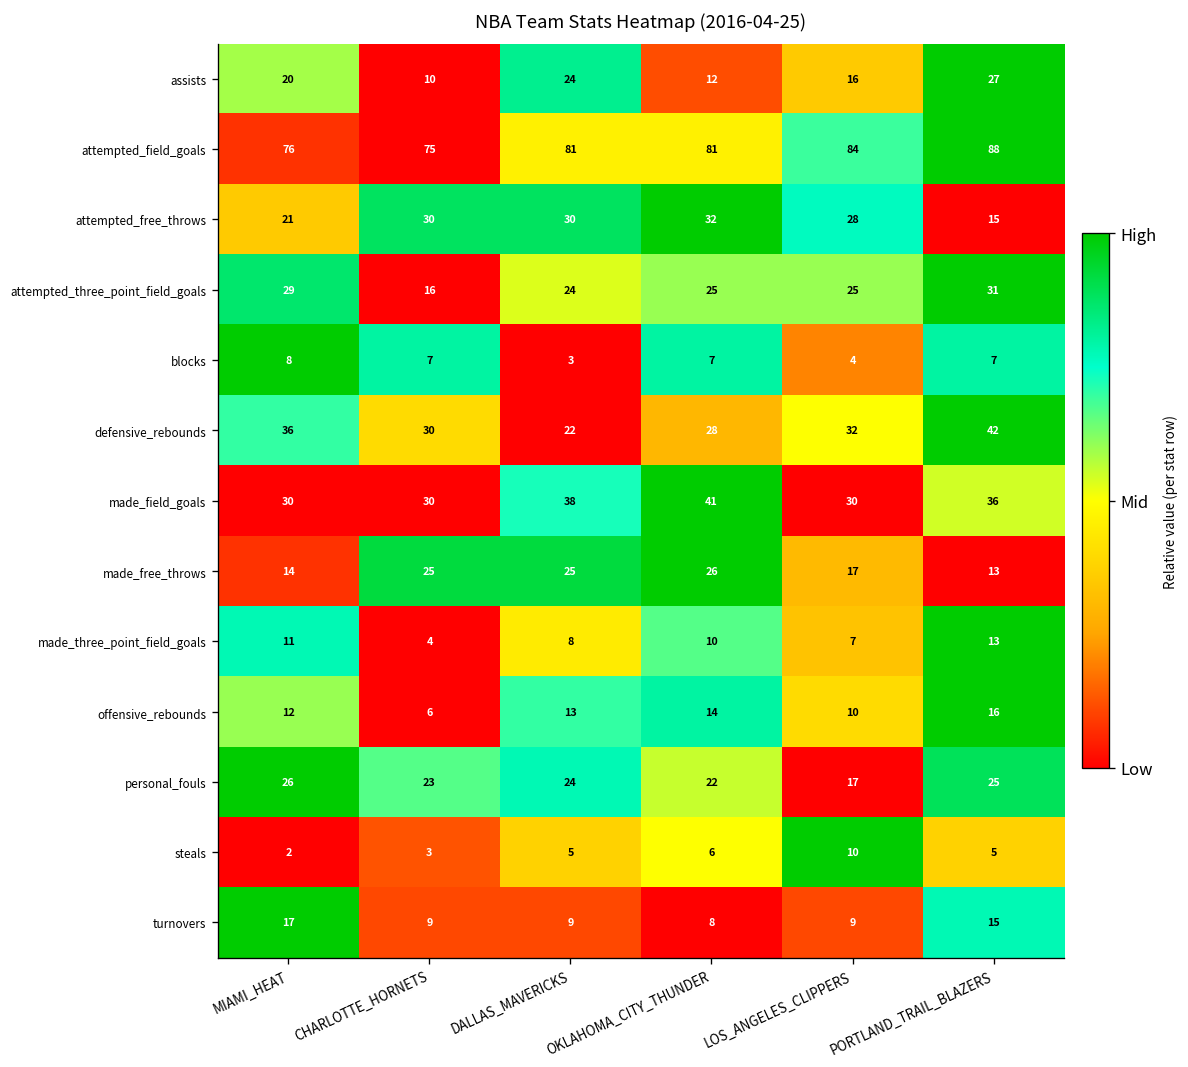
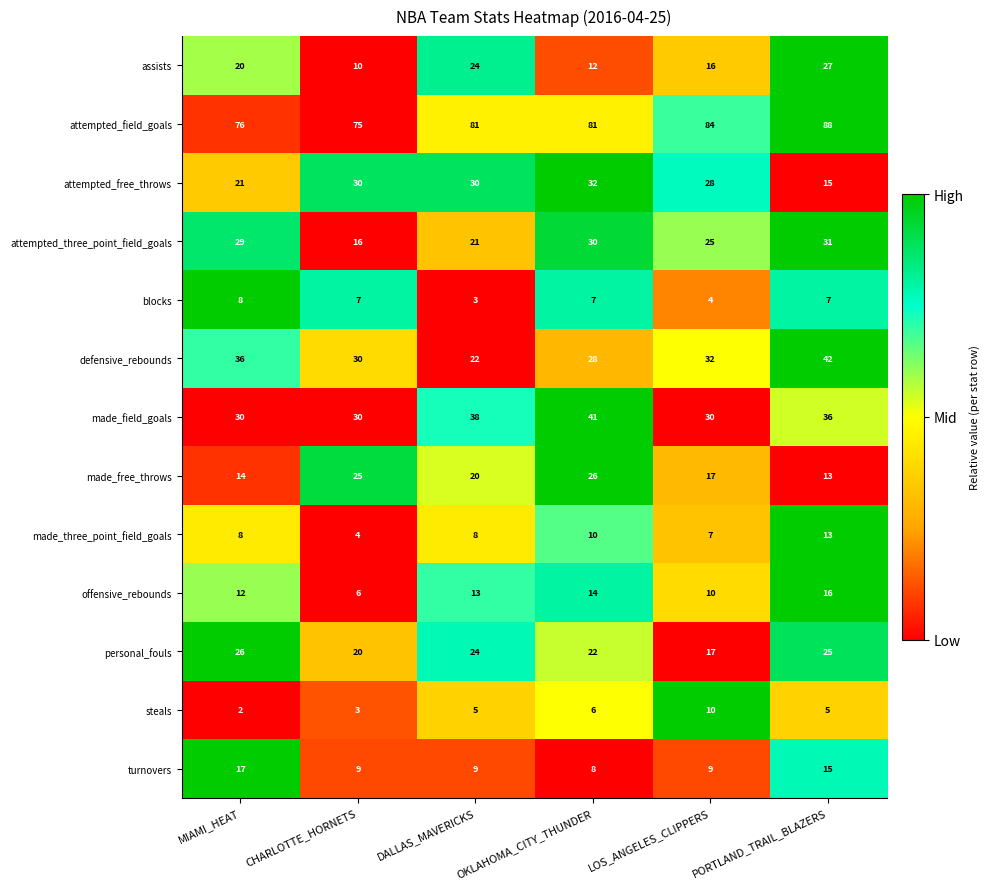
  {
    "assists": {
      "MIAMI_HEAT": 20,
      "CHARLOTTE_HORNETS": 10,
      "DALLAS_MAVERICKS": 24,
      "OKLAHOMA_CITY_THUNDER": 12,
      "LOS_ANGELES_CLIPPERS": 16,
      "PORTLAND_TRAIL_BLAZERS": 27
    },
    "attempted_field_goals": {
      "MIAMI_HEAT": 76,
      "CHARLOTTE_HORNETS": 75,
      "DALLAS_MAVERICKS": 81,
      "OKLAHOMA_CITY_THUNDER": 81,
      "LOS_ANGELES_CLIPPERS": 84,
      "PORTLAND_TRAIL_BLAZERS": 88
    },
    "attempted_free_throws": {
      "MIAMI_HEAT": 21,
      "CHARLOTTE_HORNETS": 30,
      "DALLAS_MAVERICKS": 30,
      "OKLAHOMA_CITY_THUNDER": 32,
      "LOS_ANGELES_CLIPPERS": 28,
      "PORTLAND_TRAIL_BLAZERS": 15
    },
    "attempted_three_point_field_goals": {
      "MIAMI_HEAT": 29,
      "CHARLOTTE_HORNETS": 16,
-     "DALLAS_MAVERICKS": 24,
-     "OKLAHOMA_CITY_THUNDER": 25,
+     "DALLAS_MAVERICKS": 21,
+     "OKLAHOMA_CITY_THUNDER": 30,
      "LOS_ANGELES_CLIPPERS": 25,
      "PORTLAND_TRAIL_BLAZERS": 31
    },
    "blocks": {
      "MIAMI_HEAT": 8,
      "CHARLOTTE_HORNETS": 7,
      "DALLAS_MAVERICKS": 3,
      "OKLAHOMA_CITY_THUNDER": 7,
      "LOS_ANGELES_CLIPPERS": 4,
      "PORTLAND_TRAIL_BLAZERS": 7
    },
    "defensive_rebounds": {
      "MIAMI_HEAT": 36,
      "CHARLOTTE_HORNETS": 30,
      "DALLAS_MAVERICKS": 22,
      "OKLAHOMA_CITY_THUNDER": 28,
      "LOS_ANGELES_CLIPPERS": 32,
      "PORTLAND_TRAIL_BLAZERS": 42
    },
    "made_field_goals": {
      "MIAMI_HEAT": 30,
      "CHARLOTTE_HORNETS": 30,
      "DALLAS_MAVERICKS": 38,
      "OKLAHOMA_CITY_THUNDER": 41,
      "LOS_ANGELES_CLIPPERS": 30,
      "PORTLAND_TRAIL_BLAZERS": 36
    },
    "made_free_throws": {
      "MIAMI_HEAT": 14,
      "CHARLOTTE_HORNETS": 25,
-     "DALLAS_MAVERICKS": 25,
+     "DALLAS_MAVERICKS": 20,
      "OKLAHOMA_CITY_THUNDER": 26,
      "LOS_ANGELES_CLIPPERS": 17,
      "PORTLAND_TRAIL_BLAZERS": 13
    },
    "made_three_point_field_goals": {
-     "MIAMI_HEAT": 11,
+     "MIAMI_HEAT": 8,
      "CHARLOTTE_HORNETS": 4,
      "DALLAS_MAVERICKS": 8,
      "OKLAHOMA_CITY_THUNDER": 10,
      "LOS_ANGELES_CLIPPERS": 7,
      "PORTLAND_TRAIL_BLAZERS": 13
    },
    "offensive_rebounds": {
      "MIAMI_HEAT": 12,
      "CHARLOTTE_HORNETS": 6,
      "DALLAS_MAVERICKS": 13,
      "OKLAHOMA_CITY_THUNDER": 14,
      "LOS_ANGELES_CLIPPERS": 10,
      "PORTLAND_TRAIL_BLAZERS": 16
    },
    "personal_fouls": {
      "MIAMI_HEAT": 26,
-     "CHARLOTTE_HORNETS": 23,
+     "CHARLOTTE_HORNETS": 20,
      "DALLAS_MAVERICKS": 24,
      "OKLAHOMA_CITY_THUNDER": 22,
      "LOS_ANGELES_CLIPPERS": 17,
      "PORTLAND_TRAIL_BLAZERS": 25
    },
    "steals": {
      "MIAMI_HEAT": 2,
      "CHARLOTTE_HORNETS": 3,
      "DALLAS_MAVERICKS": 5,
      "OKLAHOMA_CITY_THUNDER": 6,
      "LOS_ANGELES_CLIPPERS": 10,
      "PORTLAND_TRAIL_BLAZERS": 5
    },
    "turnovers": {
      "MIAMI_HEAT": 17,
      "CHARLOTTE_HORNETS": 9,
      "DALLAS_MAVERICKS": 9,
      "OKLAHOMA_CITY_THUNDER": 8,
      "LOS_ANGELES_CLIPPERS": 9,
      "PORTLAND_TRAIL_BLAZERS": 15
    }
  }
